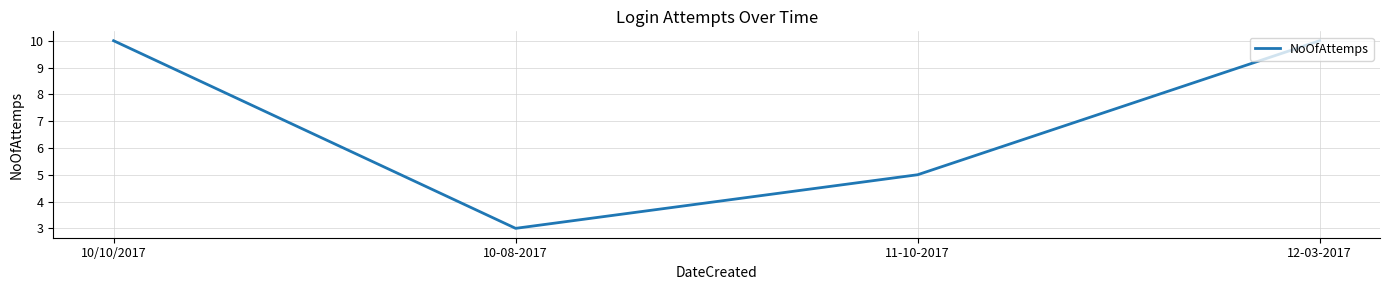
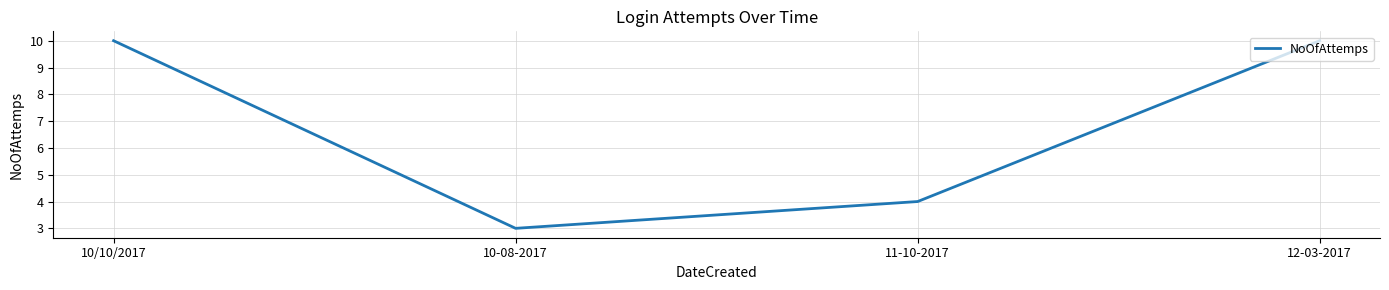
  {
    "10/10/2017": 10,
    "10-08-2017": 3,
-   "11-10-2017": 5
+   "11-10-2017": 4
  }
